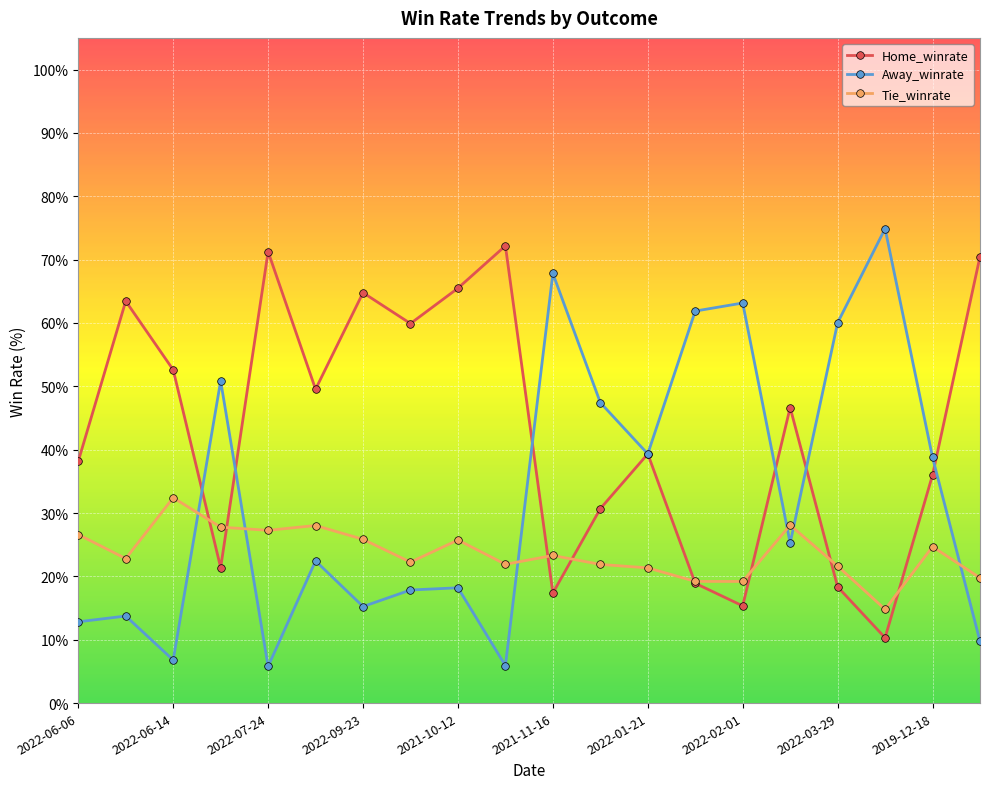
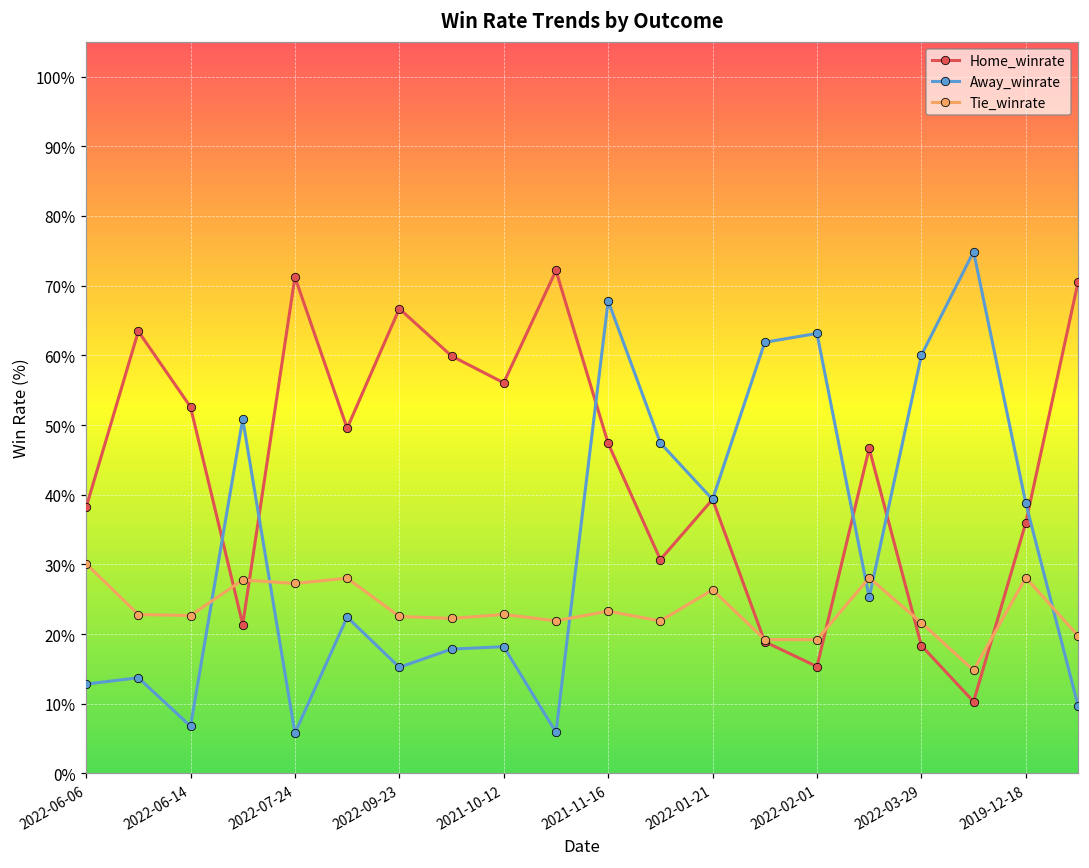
  {
    "Home_winrate": {
      "2022-06-06": "38%",
      "2022-06-14": "53%",
      "2022-07-24": "71%",
-     "2022-09-23": "65%",
-     "2021-10-12": "65%",
-     "2021-11-16": "17%",
+     "2022-09-23": "67%",
+     "2021-10-12": "56%",
+     "2021-11-16": "47%",
      "2022-02-01": "15%",
      "2022-03-29": "18%",
      "2019-12-18": "36%"
    },
    "Away_winrate": {
      "2022-06-06": "13%",
      "2022-06-14": "7%",
      "2022-07-24": "6%",
      "2022-09-23": "15%",
      "2021-10-12": "18%",
      "2021-11-16": "68%",
      "2022-02-01": "63%",
      "2022-03-29": "60%",
      "2019-12-18": "39%"
    },
    "Tie_winrate": {
-     "2022-06-06": "27%",
-     "2022-06-14": "32%",
+     "2022-06-06": "30%",
+     "2022-06-14": "23%",
      "2022-07-24": "27%",
-     "2022-09-23": "26%",
-     "2021-10-12": "26%",
+     "2022-09-23": "23%",
+     "2021-10-12": "23%",
      "2021-11-16": "23%",
-     "2022-01-21": "21%",
+     "2022-01-21": "26%",
      "2022-02-01": "19%",
      "2022-03-29": "22%",
-     "2019-12-18": "25%"
+     "2019-12-18": "28%"
    }
  }
